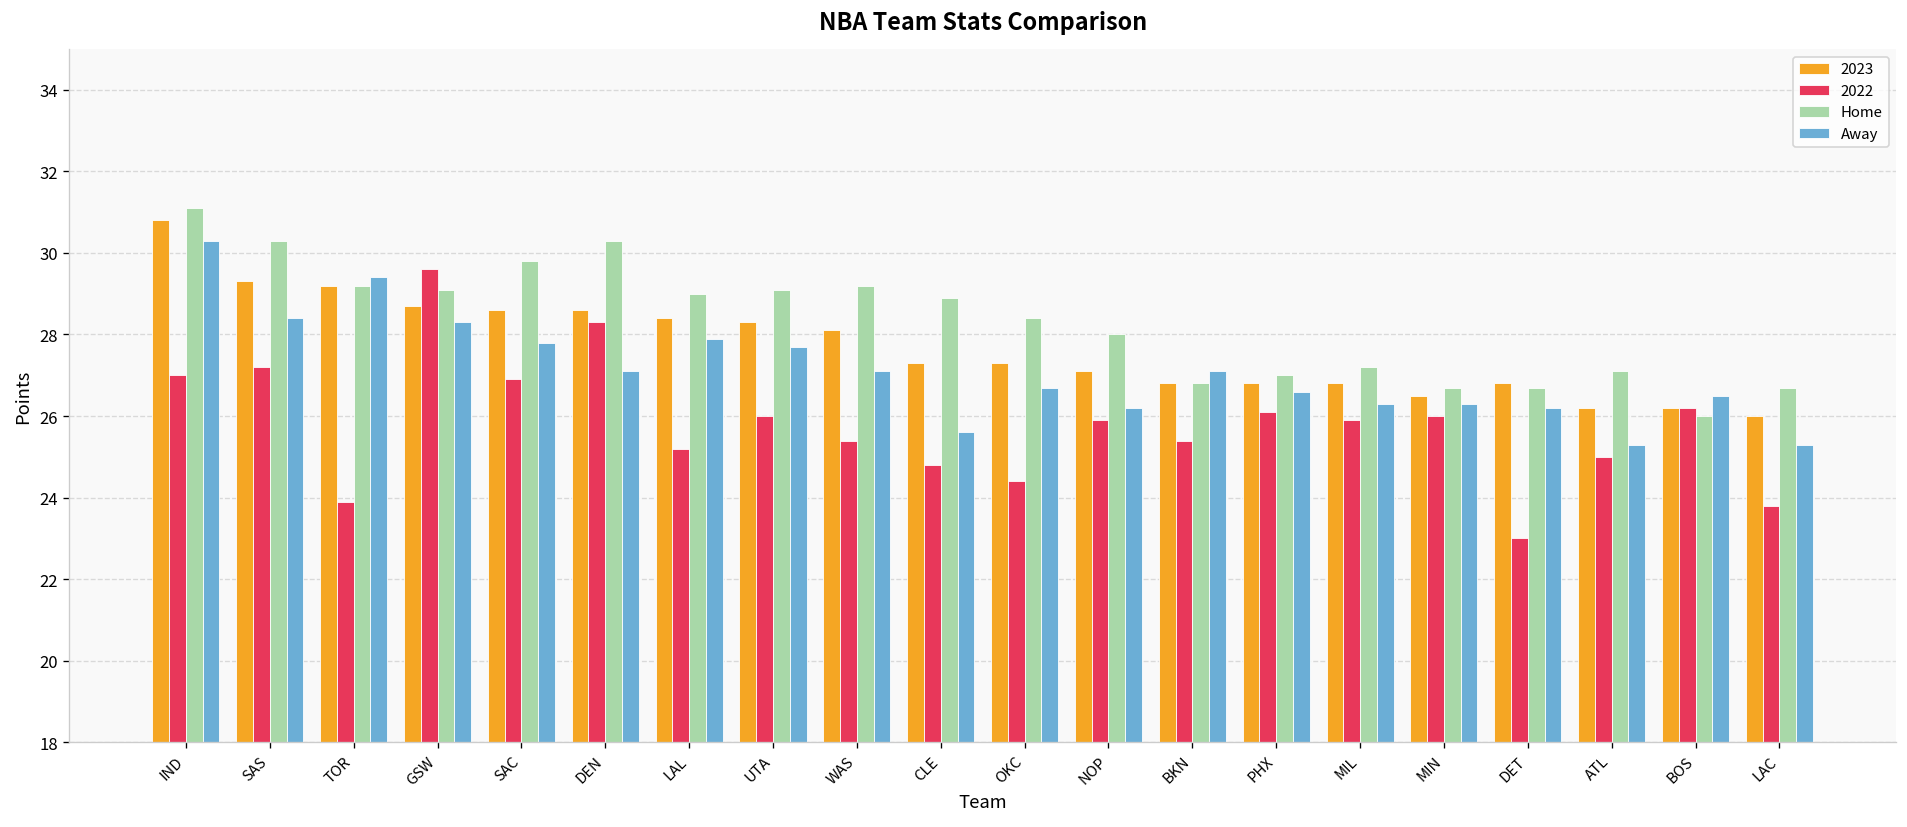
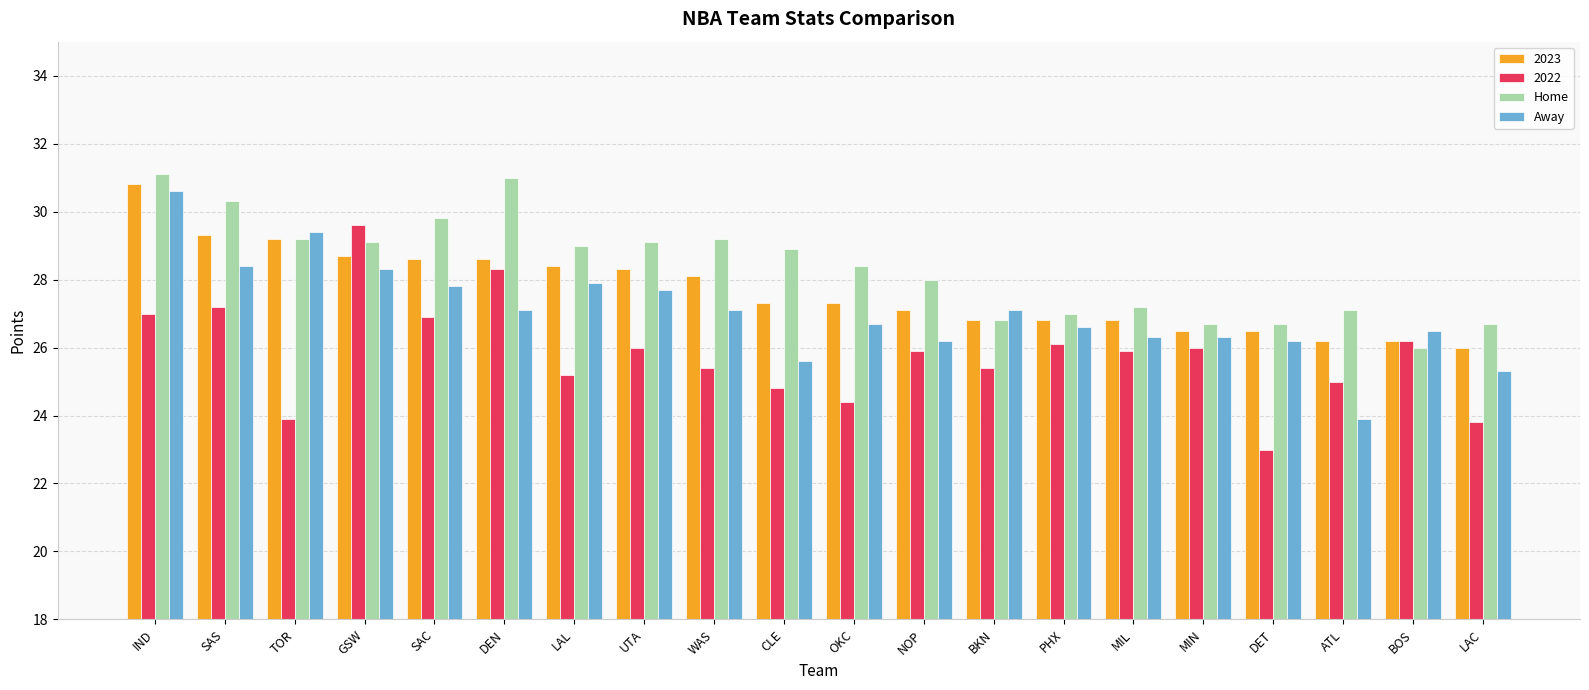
  {
    "2023": {
      "IND": 30.8,
      "SAS": 29.3,
      "TOR": 29.2,
      "GSW": 28.7,
      "SAC": 28.6,
      "DEN": 28.6,
      "LAL": 28.4,
      "UTA": 28.3,
      "WAS": 28.1,
      "CLE": 27.3,
      "OKC": 27.3,
      "NOP": 27.1,
      "BKN": 26.8,
      "PHX": 26.8,
      "MIL": 26.8,
      "MIN": 26.5,
-     "DET": 26.8,
+     "DET": 26.5,
      "ATL": 26.2,
      "BOS": 26.2,
      "LAC": 26.0
    },
    "2022": {
      "IND": 27.0,
      "SAS": 27.2,
      "TOR": 23.9,
      "GSW": 29.6,
      "SAC": 26.9,
      "DEN": 28.3,
      "LAL": 25.2,
      "UTA": 26.0,
      "WAS": 25.4,
      "CLE": 24.8,
      "OKC": 24.4,
      "NOP": 25.9,
      "BKN": 25.4,
      "PHX": 26.1,
      "MIL": 25.9,
      "MIN": 26.0,
      "DET": 23.0,
      "ATL": 25.0,
      "BOS": 26.2,
      "LAC": 23.8
    },
    "Home": {
      "IND": 31.1,
      "SAS": 30.3,
      "TOR": 29.2,
      "GSW": 29.1,
      "SAC": 29.8,
-     "DEN": 30.3,
+     "DEN": 31.0,
      "LAL": 29.0,
      "UTA": 29.1,
      "WAS": 29.2,
      "CLE": 28.9,
      "OKC": 28.4,
      "NOP": 28.0,
      "BKN": 26.8,
      "PHX": 27.0,
      "MIL": 27.2,
      "MIN": 26.7,
      "DET": 26.7,
      "ATL": 27.1,
      "BOS": 26.0,
      "LAC": 26.7
    },
    "Away": {
-     "IND": 30.3,
+     "IND": 30.6,
      "SAS": 28.4,
      "TOR": 29.4,
      "GSW": 28.3,
      "SAC": 27.8,
      "DEN": 27.1,
      "LAL": 27.9,
      "UTA": 27.7,
      "WAS": 27.1,
      "CLE": 25.6,
      "OKC": 26.7,
      "NOP": 26.2,
      "BKN": 27.1,
      "PHX": 26.6,
      "MIL": 26.3,
      "MIN": 26.3,
      "DET": 26.2,
-     "ATL": 25.3,
+     "ATL": 23.9,
      "BOS": 26.5,
      "LAC": 25.3
    }
  }
